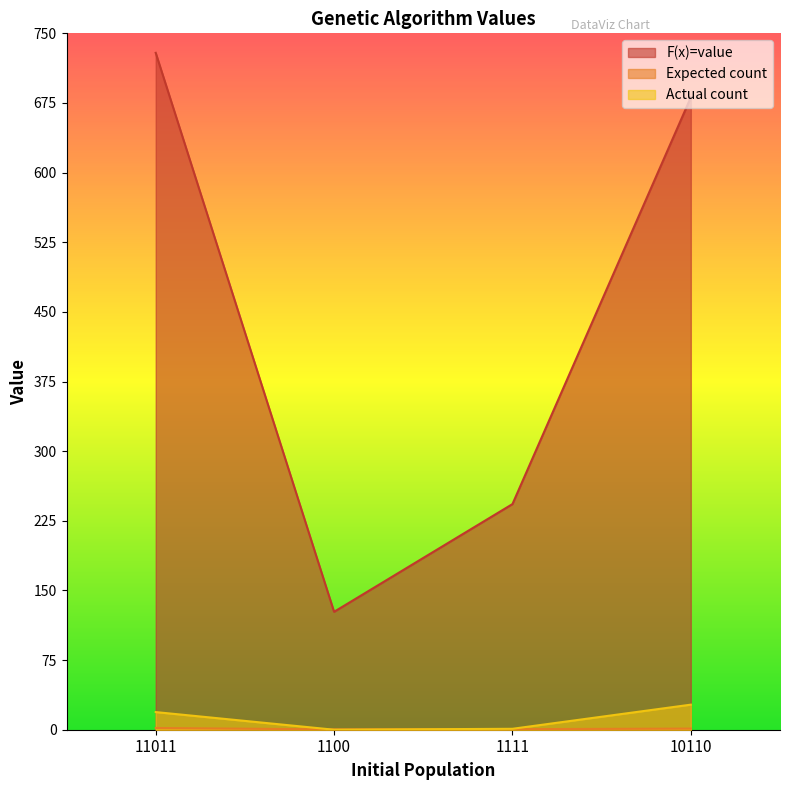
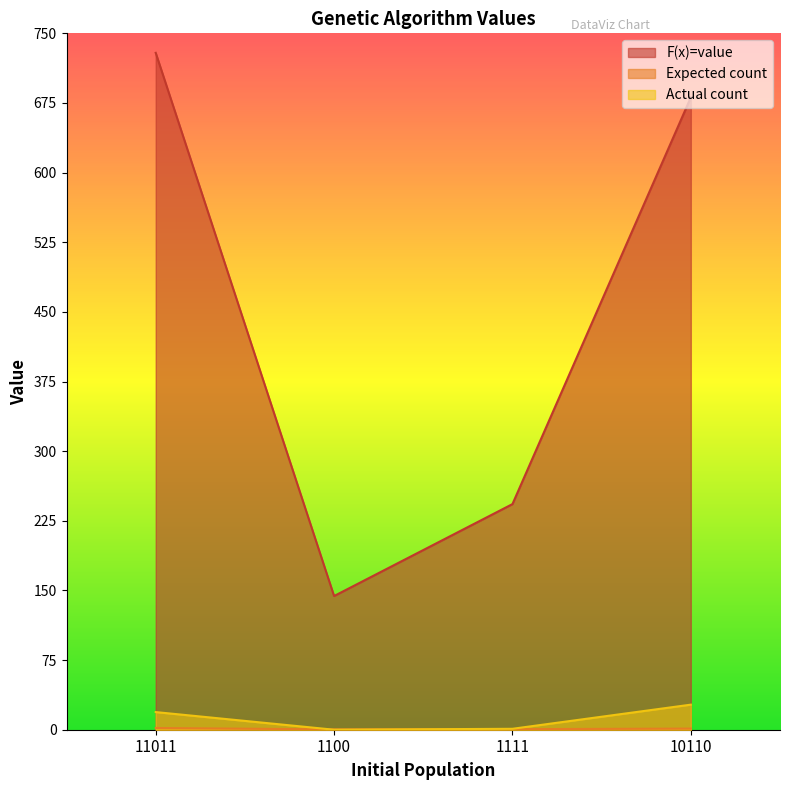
  {
    "F(x)=value": {
      "11011": 730,
-     "1100": 130,
+     "1100": 140,
      "1111": 240
    },
    "Expected count": {
      "11011": 0,
      "10110": 0
    },
    "Actual count": {
      "11011": 20,
      "10110": 30
    }
  }
